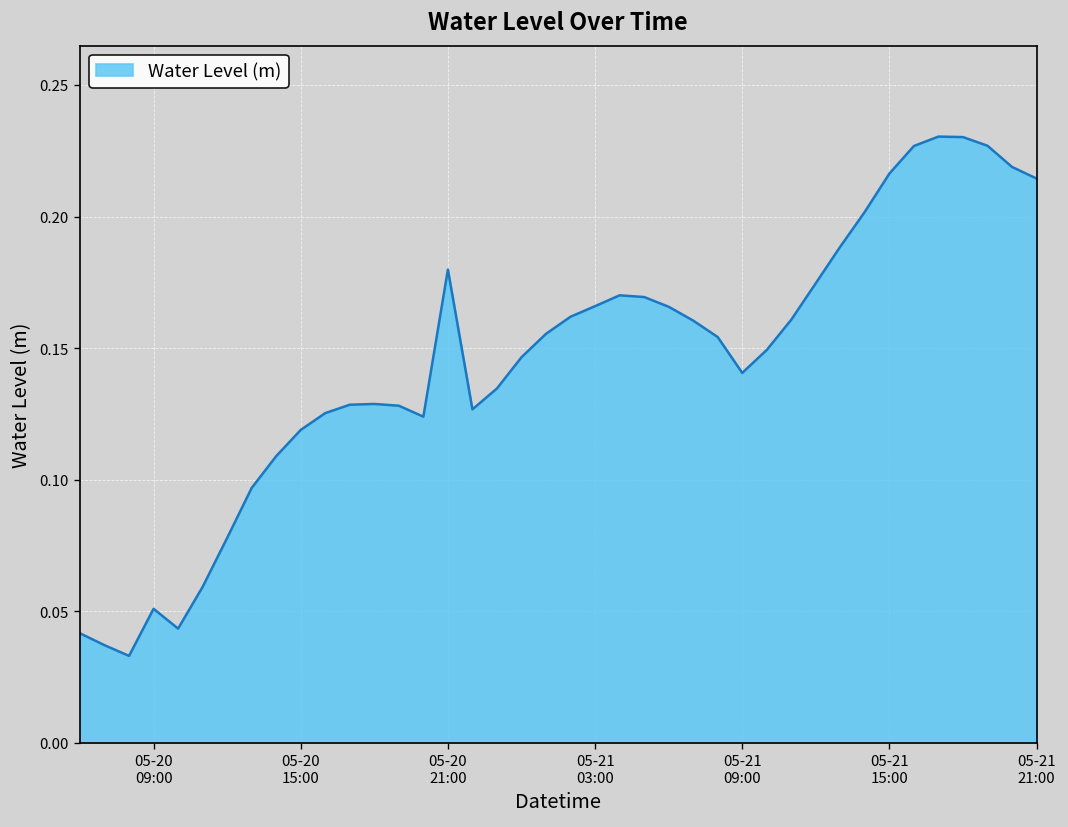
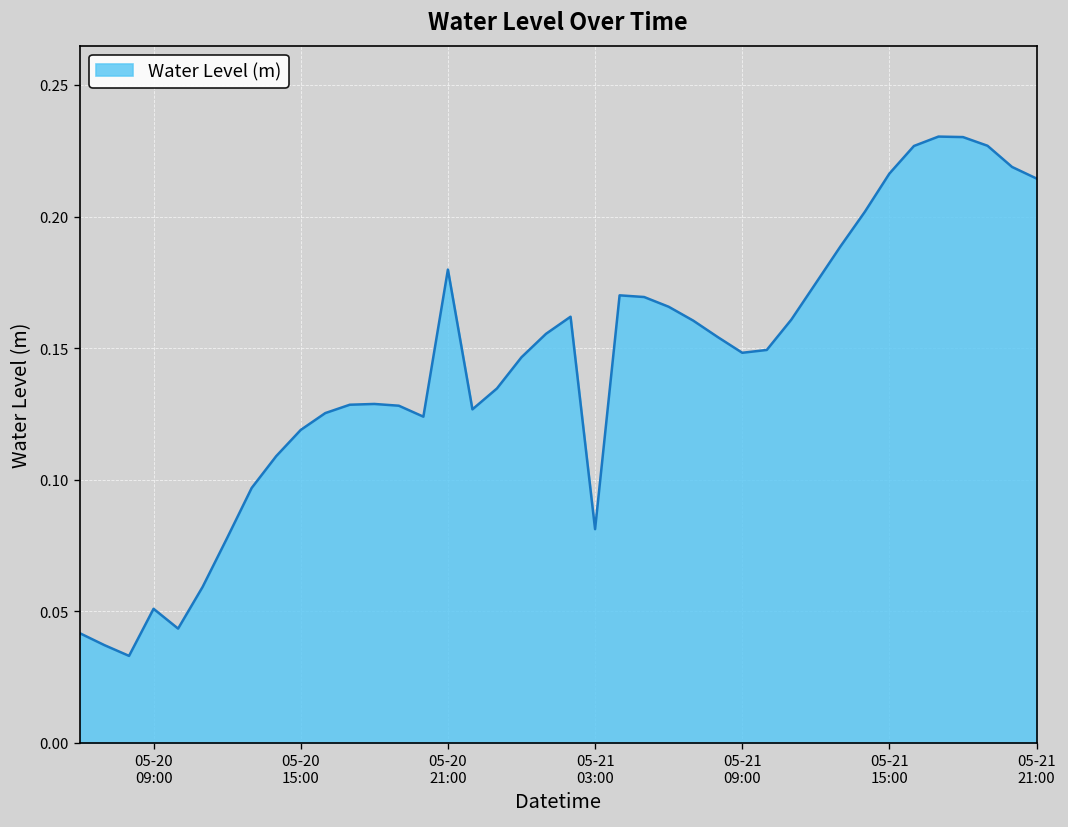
  {
    "05-20 09:00": 0.051,
    "05-20 15:00": 0.119,
    "05-20 21:00": 0.180,
-   "05-21 03:00": 0.166,
-   "05-21 09:00": 0.141,
+   "05-21 03:00": 0.081,
+   "05-21 09:00": 0.148,
    "05-21 15:00": 0.216,
    "05-21 21:00": 0.214
  }
